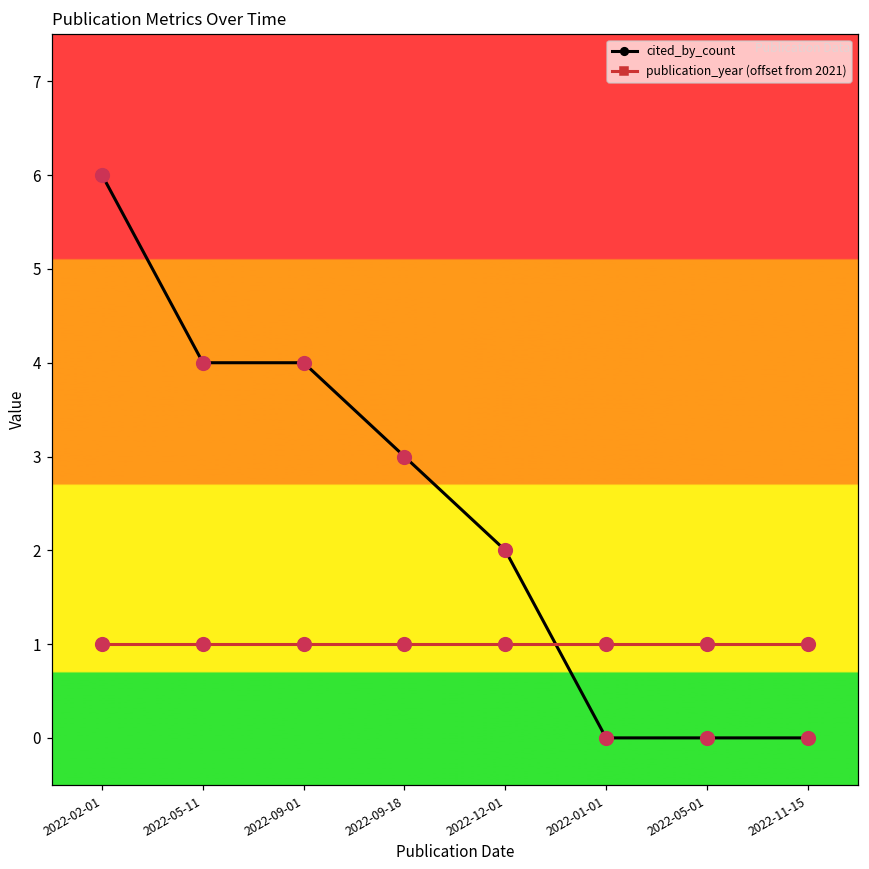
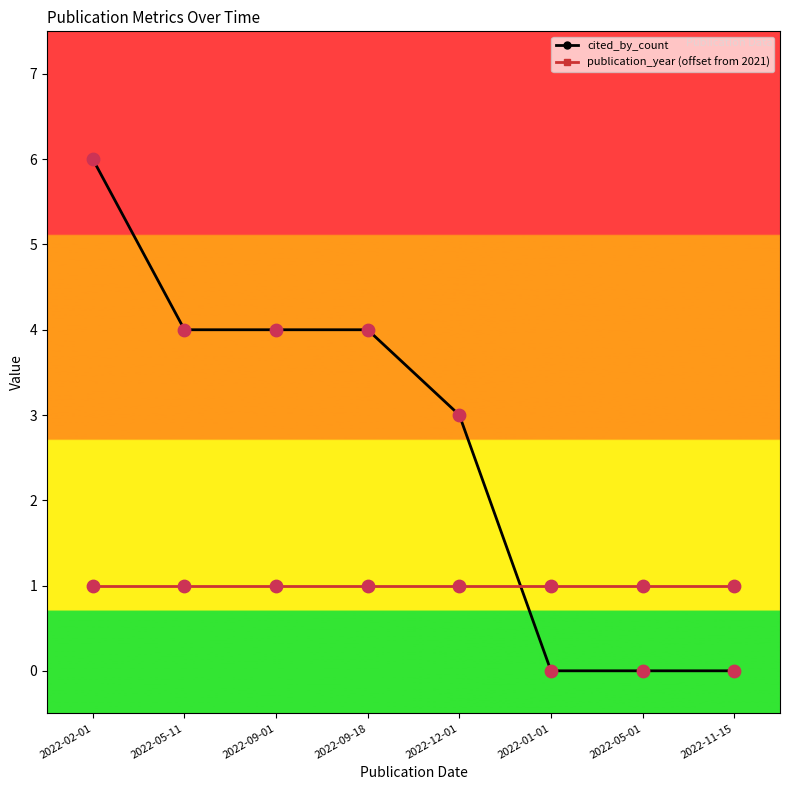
  {
    "cited_by_count": {
      "2022-02-01": 6,
      "2022-05-11": 4,
      "2022-09-01": 4,
-     "2022-09-18": 3,
-     "2022-12-01": 2,
+     "2022-09-18": 4,
+     "2022-12-01": 3,
      "2022-01-01": 0,
      "2022-05-01": 0,
      "2022-11-15": 0
    },
    "publication_year (offset from 2021)": {
      "2022-02-01": 1,
      "2022-05-11": 1,
      "2022-09-01": 1,
      "2022-09-18": 1,
      "2022-12-01": 1,
      "2022-01-01": 1,
      "2022-05-01": 1,
      "2022-11-15": 1
    }
  }
